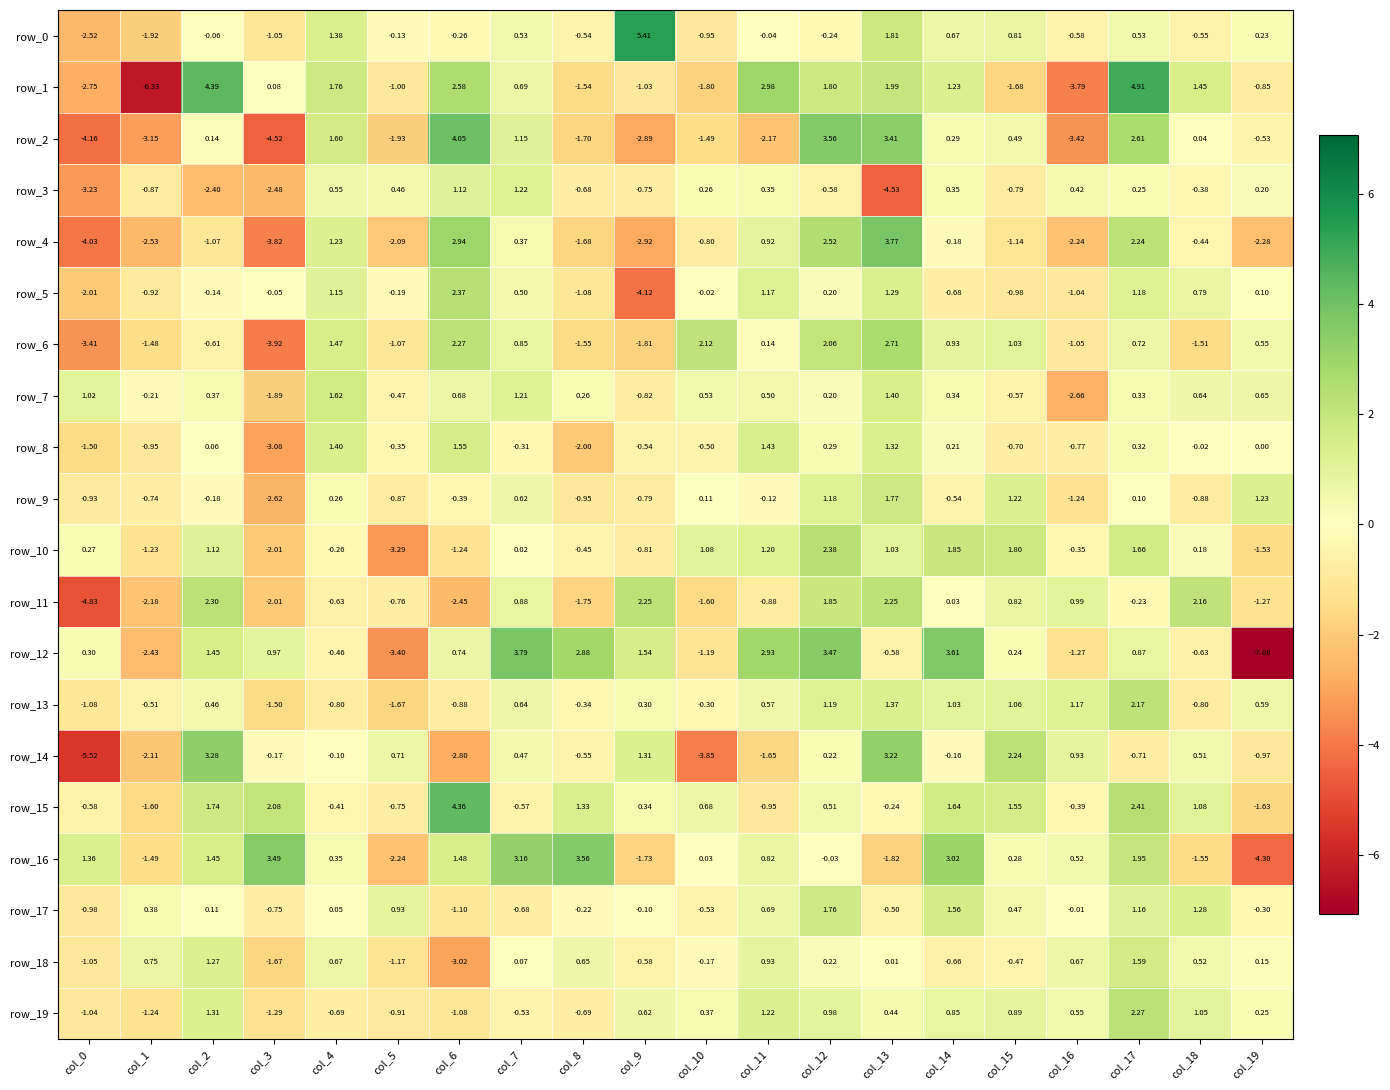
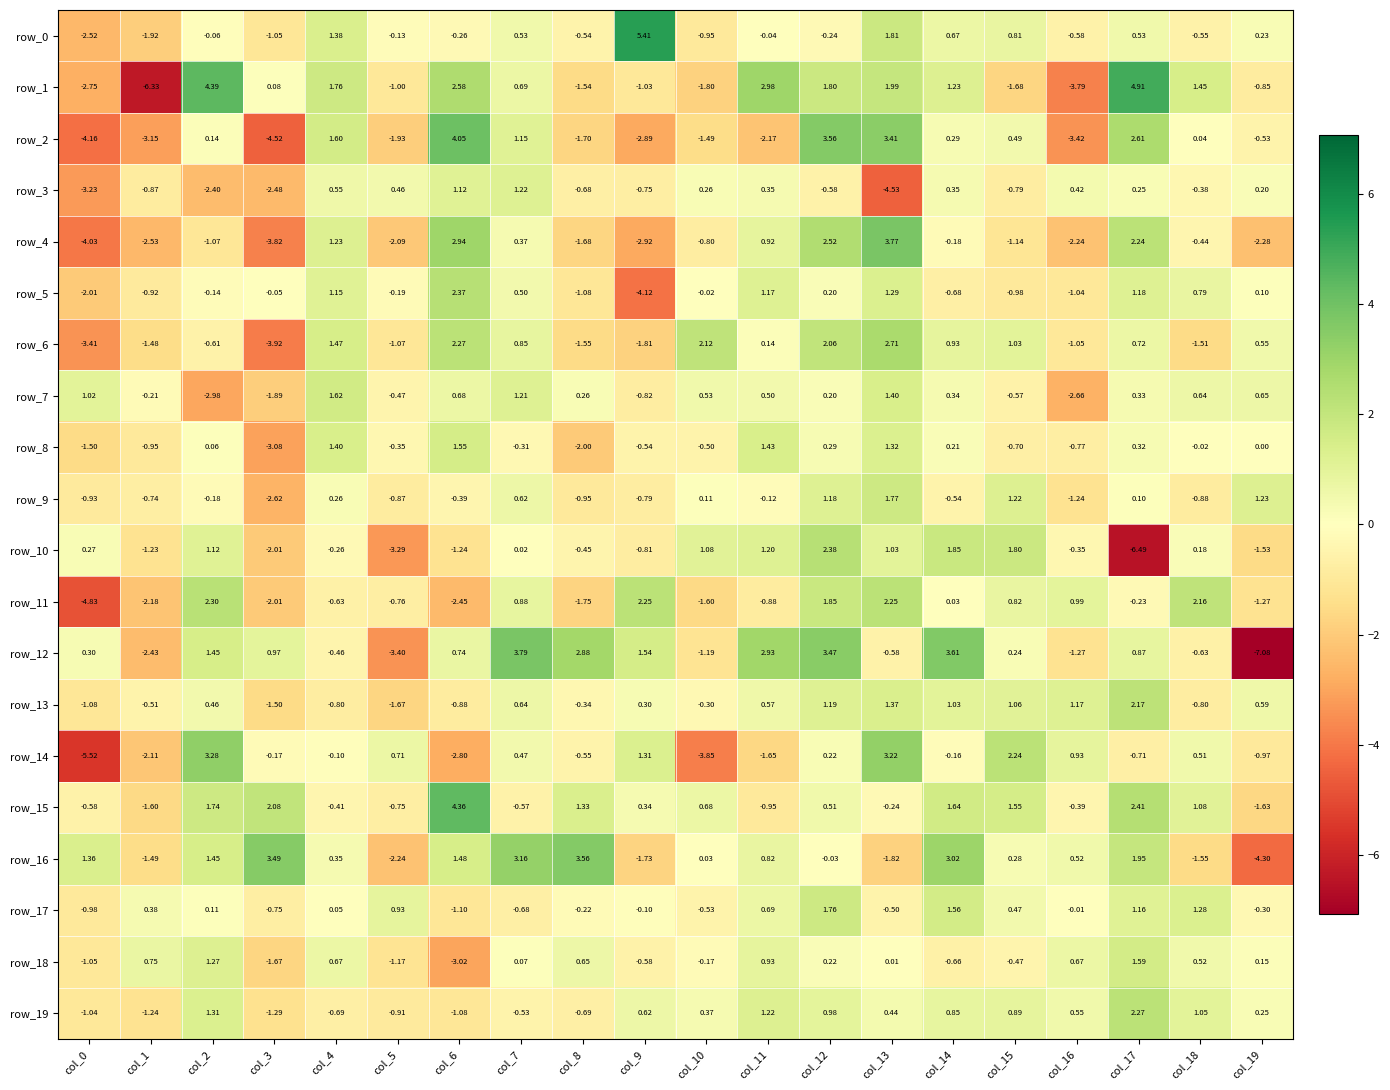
  {
    "row_7": {
      "col_0": 1.02,
      "col_1": -0.21,
-     "col_2": 0.37,
+     "col_2": -2.98,
      "col_3": -1.89,
      "col_4": 1.62,
      "col_5": -0.47,
      "col_6": 0.68,
      "col_7": 1.21,
      "col_8": 0.26,
      "col_9": -0.82,
      "col_10": 0.53,
      "col_11": 0.50,
      "col_12": 0.20,
      "col_13": 1.40,
      "col_14": 0.34,
      "col_15": -0.57,
      "col_16": -2.66,
      "col_17": 0.33,
      "col_18": 0.64,
      "col_19": 0.65
    },
    "row_10": {
      "col_0": 0.27,
      "col_1": -1.23,
      "col_2": 1.12,
      "col_3": -2.01,
      "col_4": -0.26,
      "col_5": -3.29,
      "col_6": -1.24,
      "col_7": 0.02,
      "col_8": -0.45,
      "col_9": -0.81,
      "col_10": 1.08,
      "col_11": 1.20,
      "col_12": 2.38,
      "col_13": 1.03,
      "col_14": 1.85,
      "col_15": 1.80,
      "col_16": -0.35,
-     "col_17": 1.66,
+     "col_17": -6.49,
      "col_18": 0.18,
      "col_19": -1.53
    }
  }
